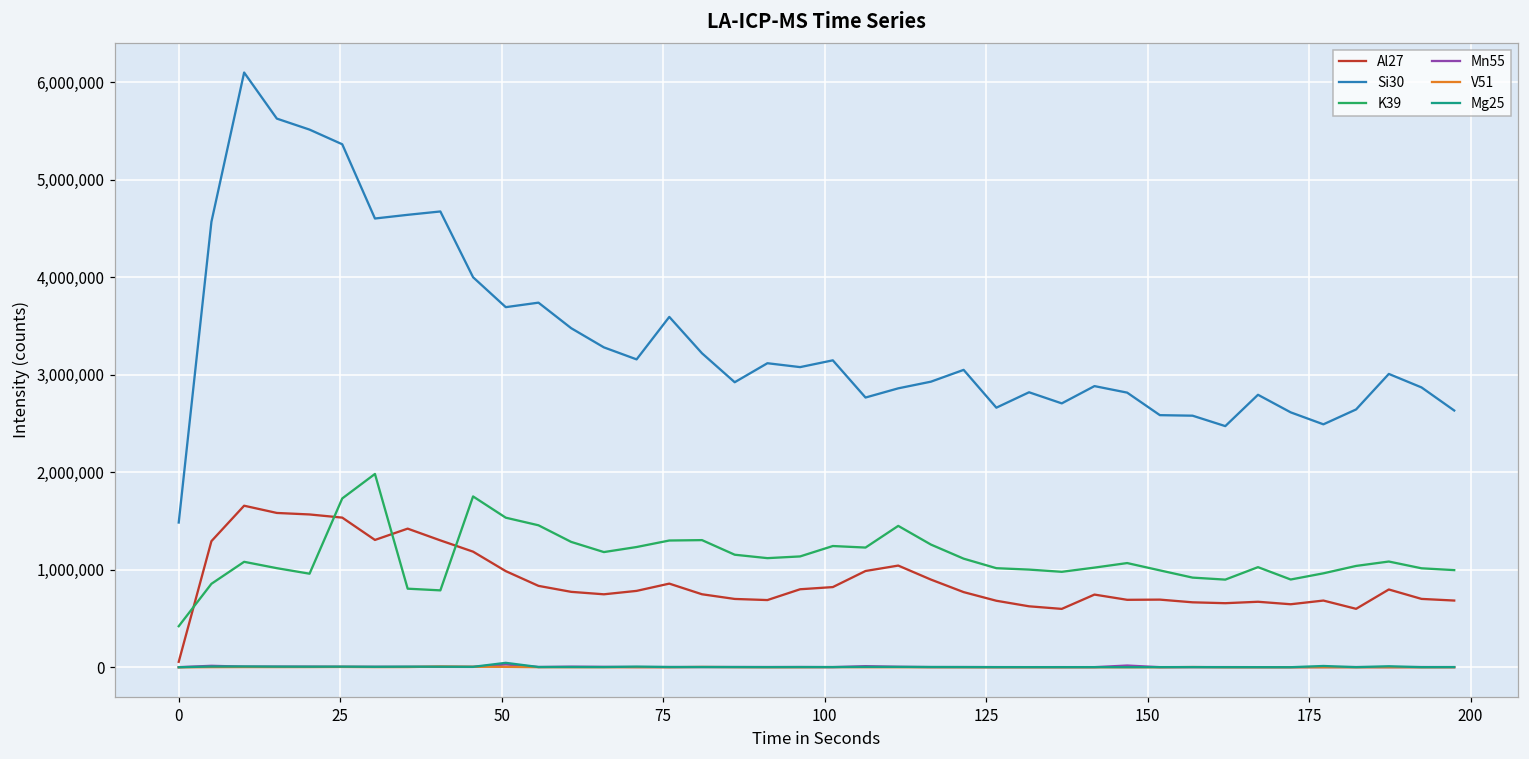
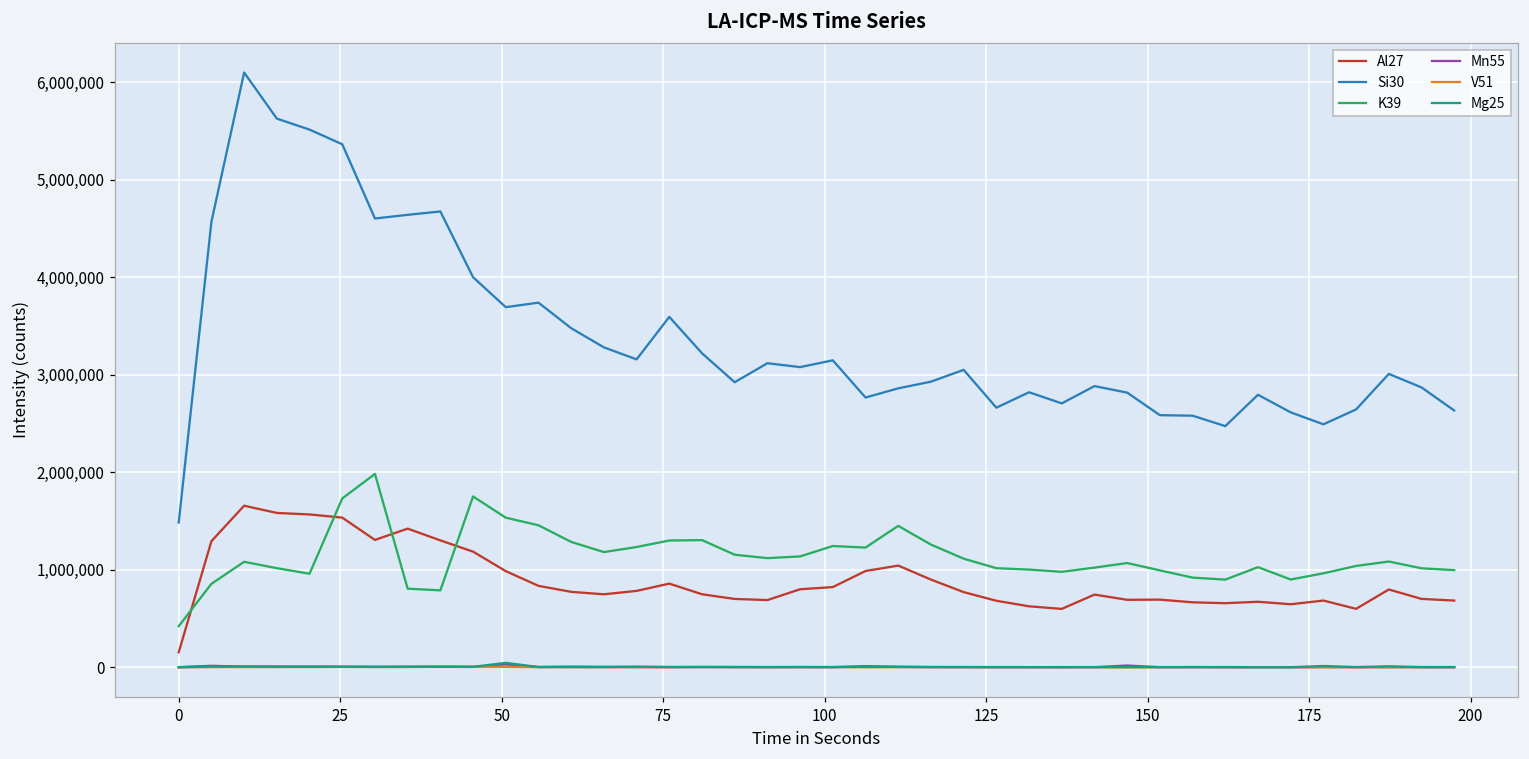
  {
    "Al27": {
-     "0": "100,000"
+     "0": "200,000"
    },
    "Si30": {
      "0": "1,500,000"
    }
  }
